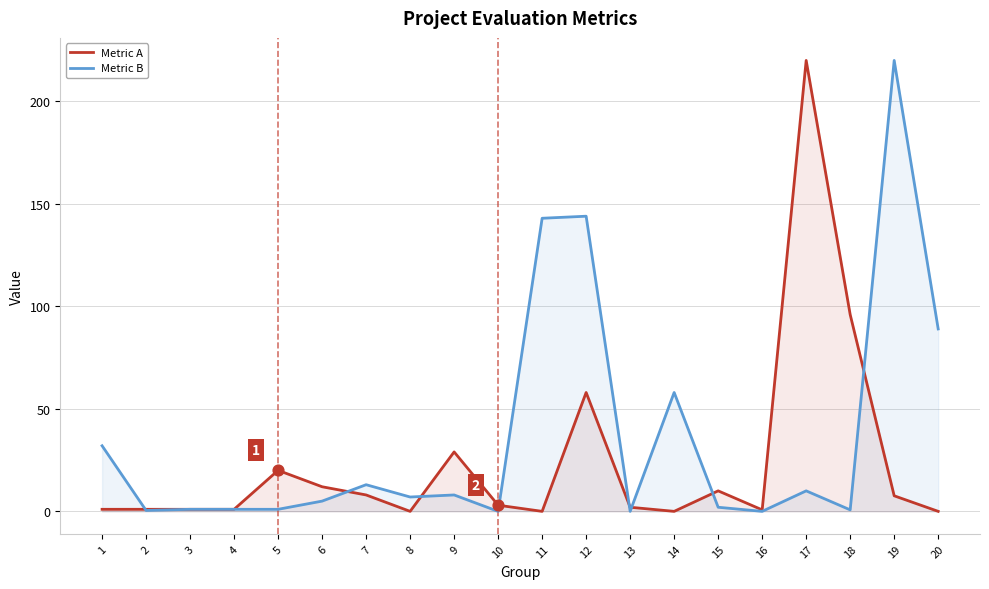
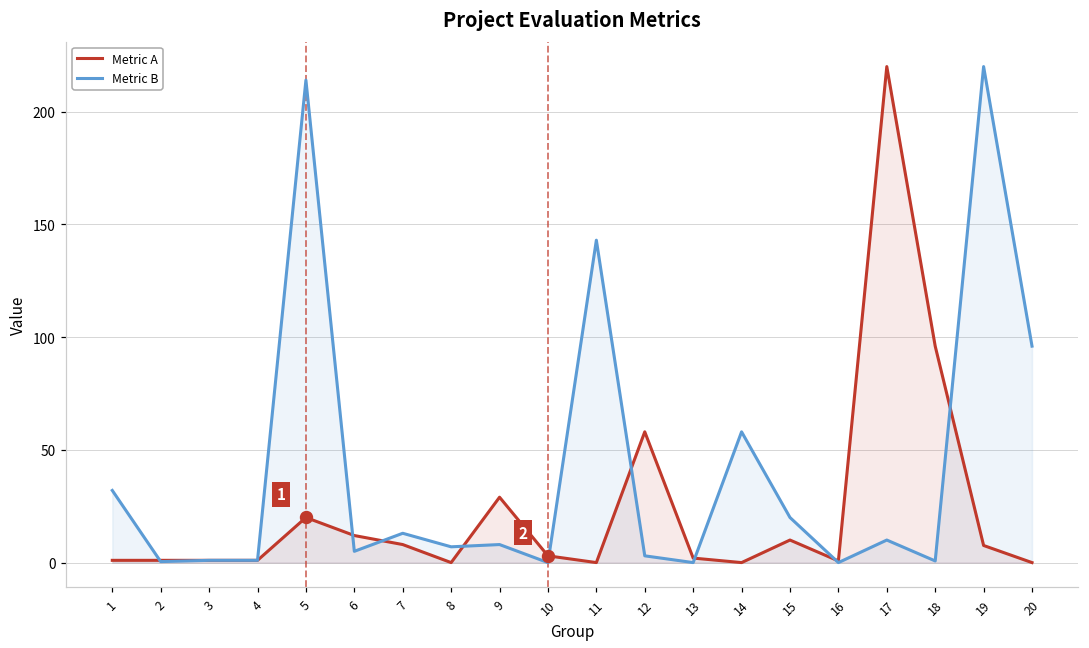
  {
    "Metric B": {
      "1": 32,
-     "5": 1,
+     "5": 214,
      "6": 5,
      "7": 13,
      "8": 7,
      "10": 0,
      "11": 143,
-     "12": 144,
+     "12": 3,
      "13": 0,
      "14": 58,
-     "15": 2,
+     "15": 20,
      "17": 10,
      "18": 1,
      "19": 220,
-     "20": 89
+     "20": 96
    }
  }
